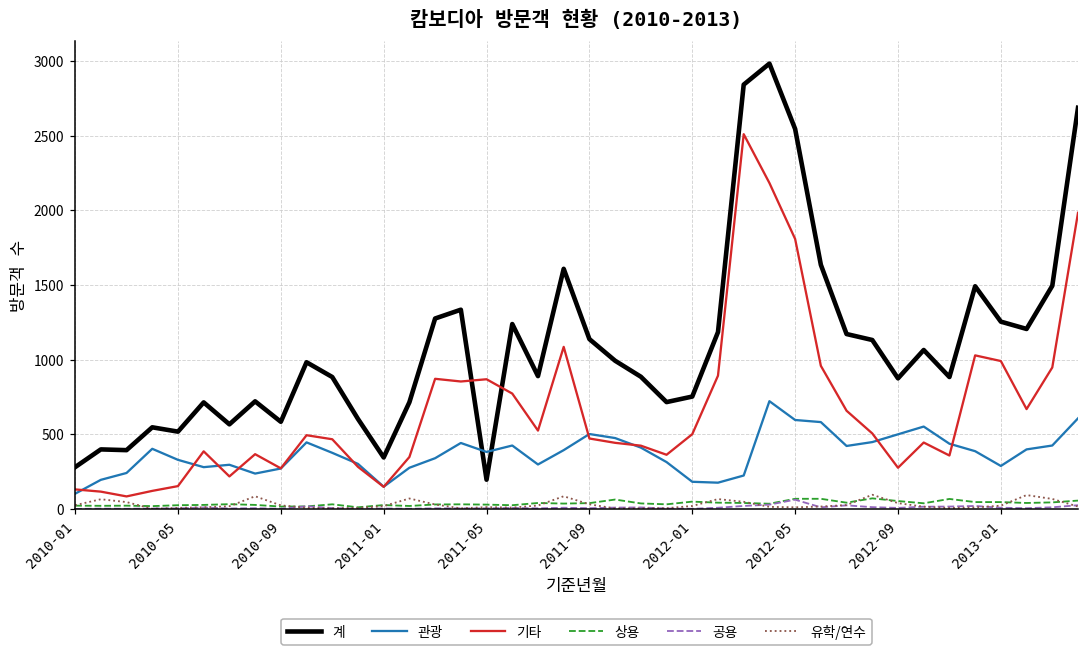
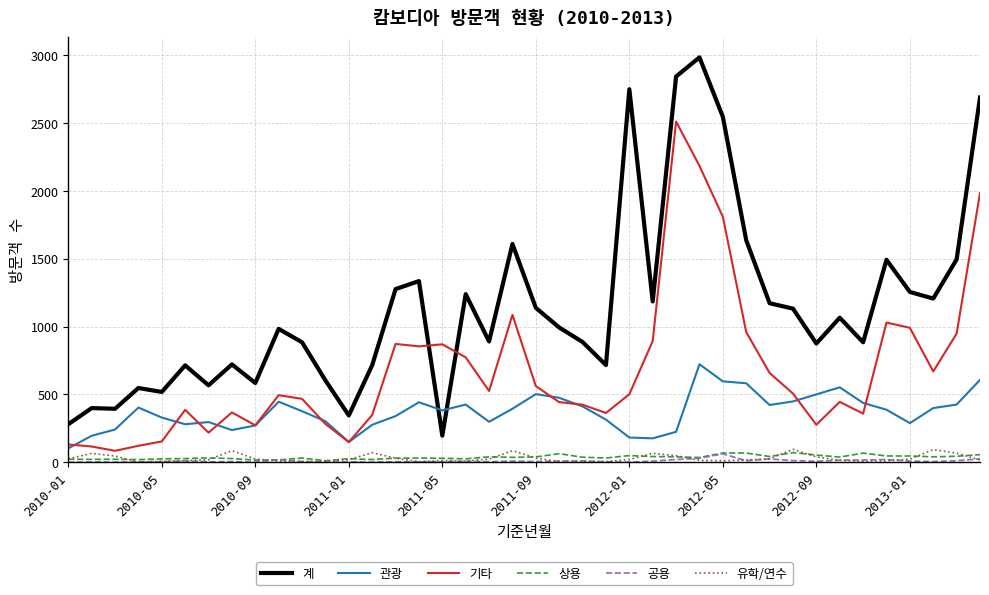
  {
    "계": {
      "2010-01": 280,
      "2010-05": 520,
      "2010-09": 580,
      "2011-01": 350,
      "2011-05": 200,
      "2011-09": 1140,
-     "2012-01": 750,
+     "2012-01": 2750,
      "2012-05": 2550,
      "2012-09": 880,
      "2013-01": 1260
    },
    "관광": {
      "2010-01": 100,
      "2010-05": 330,
      "2011-05": 380,
      "2011-09": 500,
      "2012-01": 180,
      "2012-05": 600,
      "2012-09": 500,
      "2013-01": 290
    },
    "기타": {
      "2010-01": 130,
      "2010-05": 150,
      "2011-05": 870,
-     "2011-09": 470,
+     "2011-09": 560,
      "2012-01": 500,
      "2012-05": 1810,
      "2012-09": 280,
      "2013-01": 990
    },
    "상용": {
      "2012-01": 50,
      "2013-01": 50
    },
    "공용": {
      "2010-01": 0,
      "2011-09": 10,
      "2012-01": 0,
      "2012-09": 10
    },
    "유학/연수": {
      "2012-01": 20,
      "2012-05": 10
    }
  }
